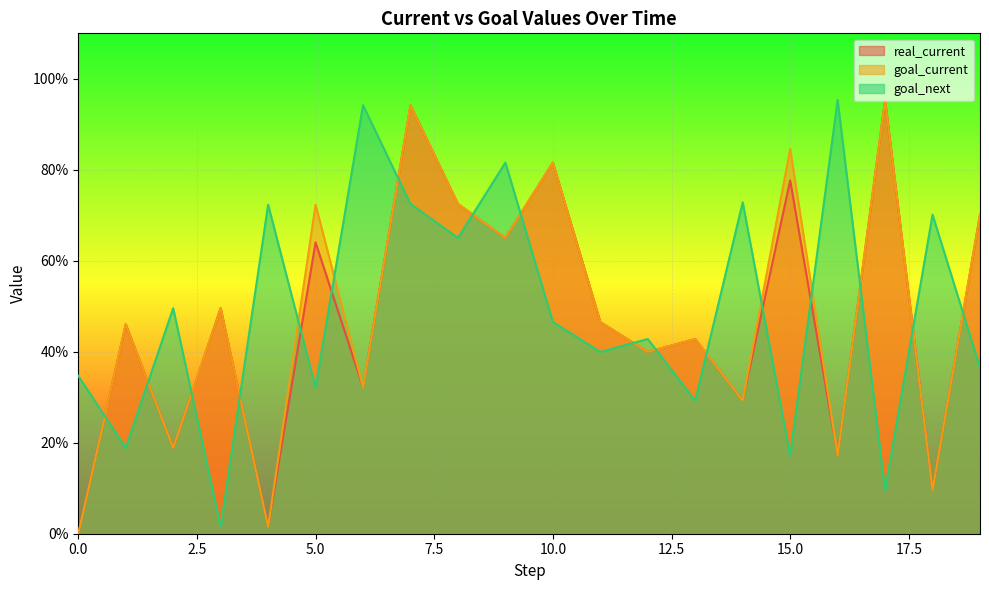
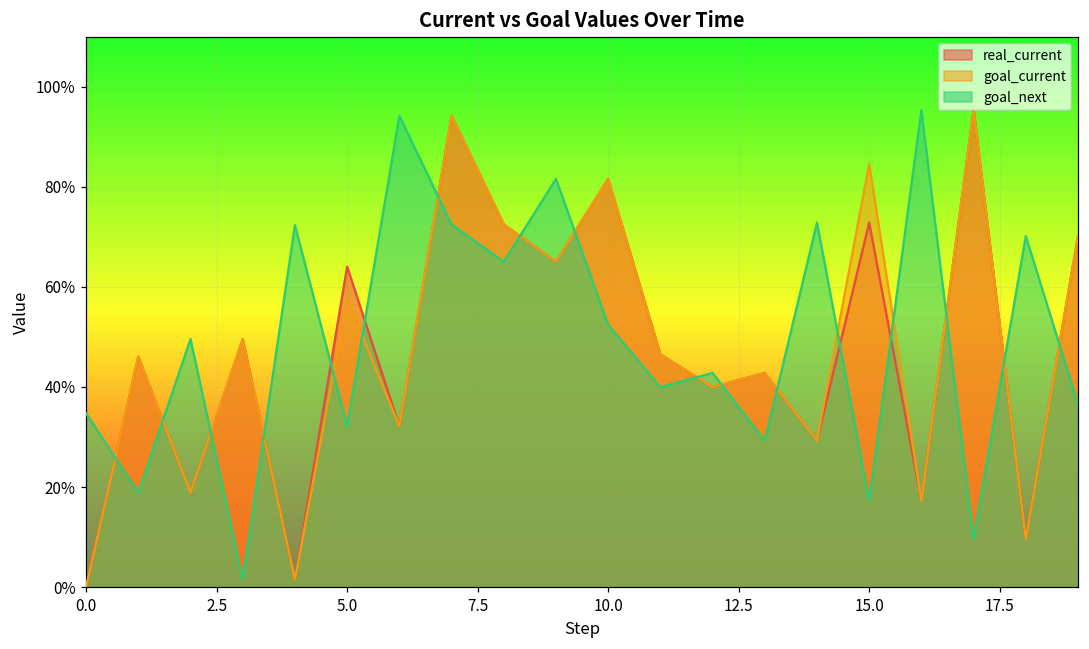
  {
    "real_current": {
      "5.0": "64%",
-     "15.0": "78%"
+     "15.0": "73%"
    },
    "goal_current": {
-     "5.0": "72%",
+     "5.0": "58%",
      "15.0": "85%"
    },
    "goal_next": {
      "0.0": "35%",
      "5.0": "32%",
-     "10.0": "47%",
+     "10.0": "52%",
      "15.0": "17%"
    }
  }
